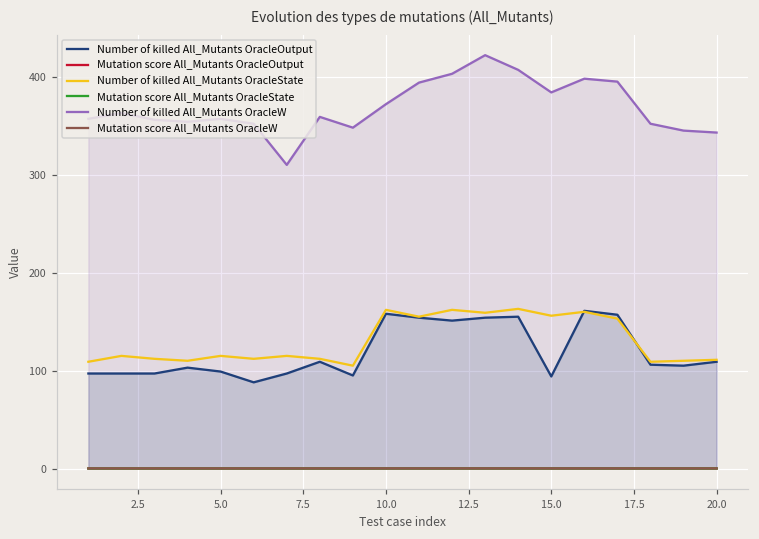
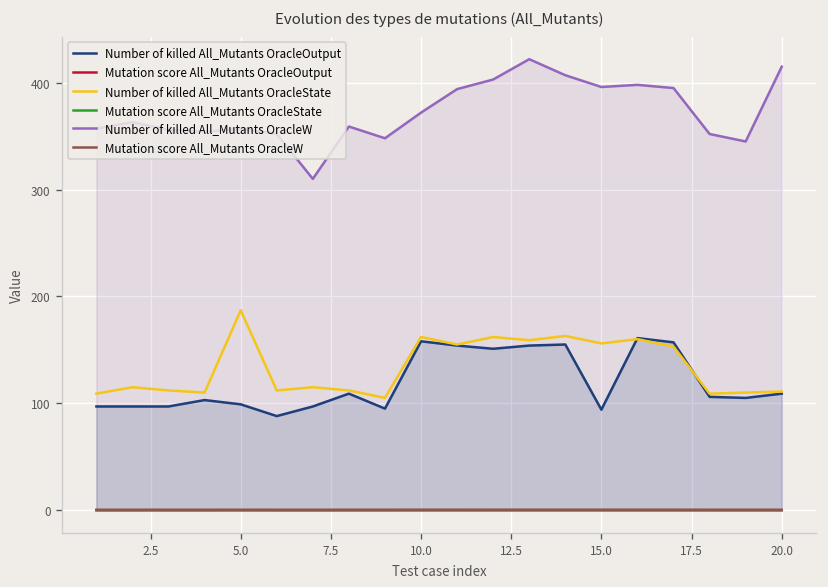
  {
    "Number of killed All_Mutants OracleOutput": {
      "5.0": 100,
      "10.0": 160,
      "15.0": 90
    },
    "Mutation score All_Mutants OracleW": {
      "5.0": 0,
      "10.0": 0,
      "15.0": 0,
      "20.0": 0
    },
    "Number of killed All_Mutants OracleState": {
-     "5.0": 120,
+     "5.0": 190,
      "10.0": 160,
      "15.0": 160
    },
    "Number of killed All_Mutants OracleW": {
      "10.0": 370,
-     "15.0": 380,
-     "20.0": 340
+     "15.0": 400,
+     "20.0": 420
    }
  }
